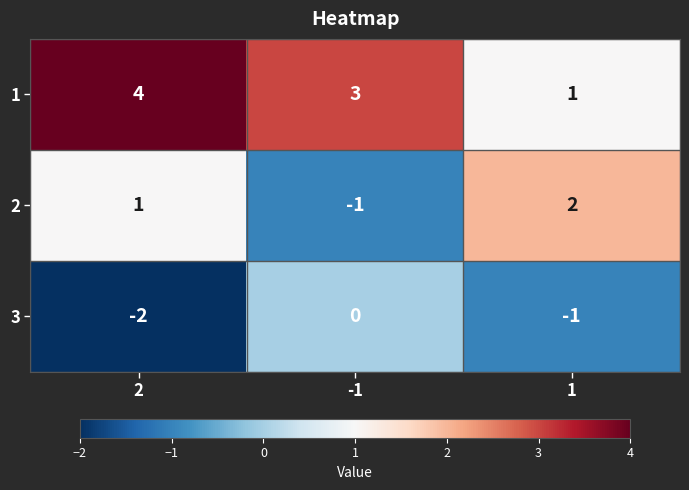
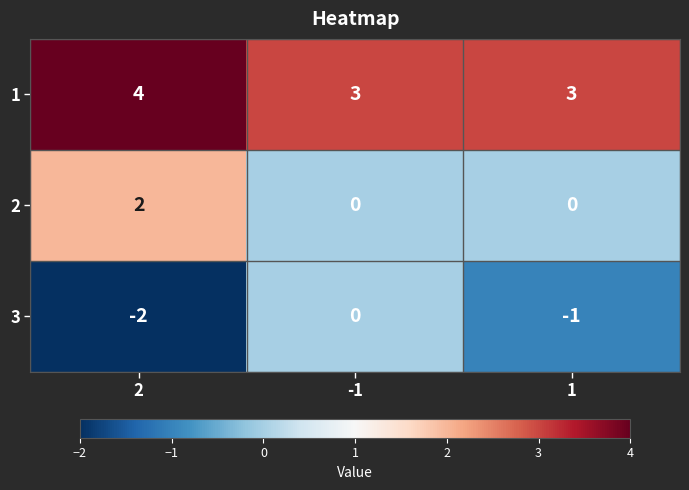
  {
    "1": {
      "2": 4,
      "-1": 3,
-     "1": 1
+     "1": 3
    },
    "2": {
-     "2": 1,
-     "-1": -1,
-     "1": 2
+     "2": 2,
+     "-1": 0,
+     "1": 0
    },
    "3": {
      "2": -2,
      "-1": 0,
      "1": -1
    }
  }
